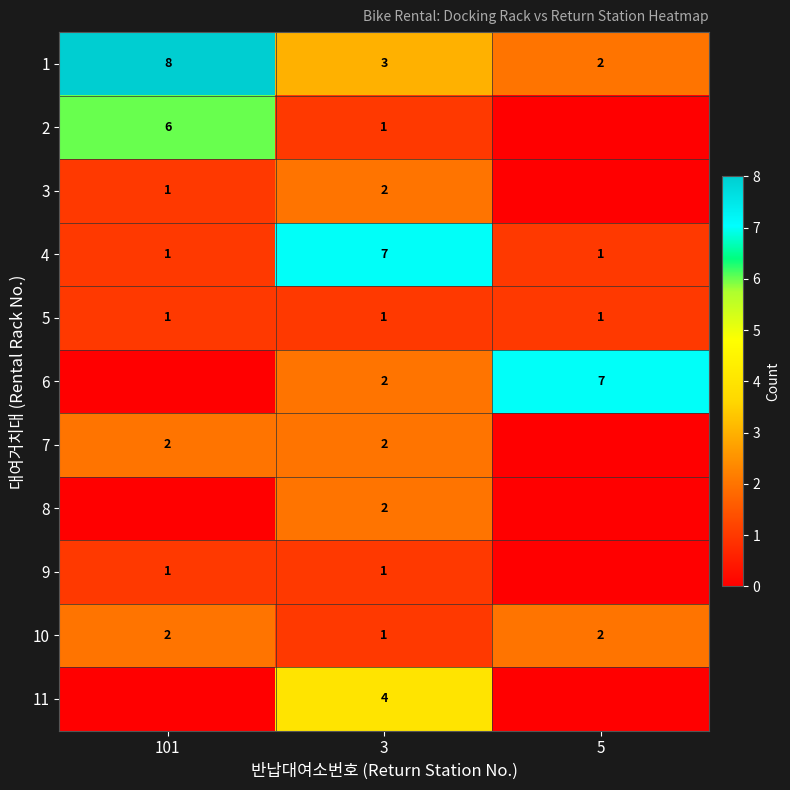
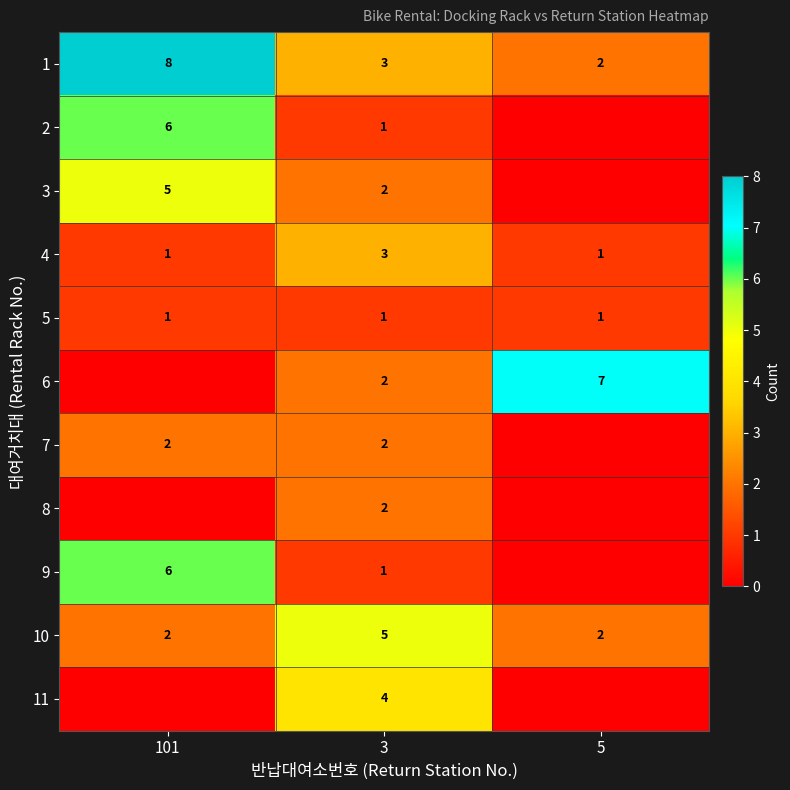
  {
    "1": {
      "101": 8,
      "3": 3,
      "5": 2
    },
    "2": {
      "101": 6,
      "3": 1
    },
    "3": {
-     "101": 1,
+     "101": 5,
      "3": 2
    },
    "4": {
      "101": 1,
-     "3": 7,
+     "3": 3,
      "5": 1
    },
    "5": {
      "101": 1,
      "3": 1,
      "5": 1
    },
    "6": {
      "3": 2,
      "5": 7
    },
    "7": {
      "101": 2,
      "3": 2
    },
    "8": {
      "3": 2
    },
    "9": {
-     "101": 1,
+     "101": 6,
      "3": 1
    },
    "10": {
      "101": 2,
-     "3": 1,
+     "3": 5,
      "5": 2
    },
    "11": {
      "3": 4
    }
  }
